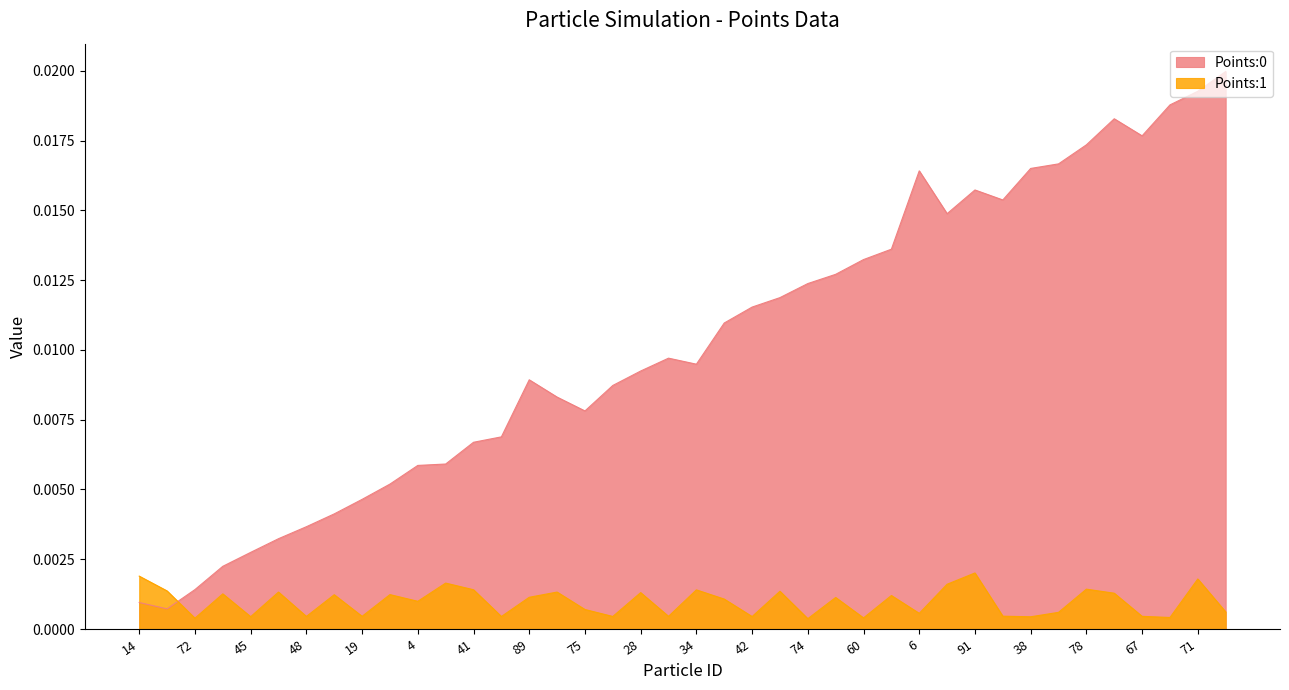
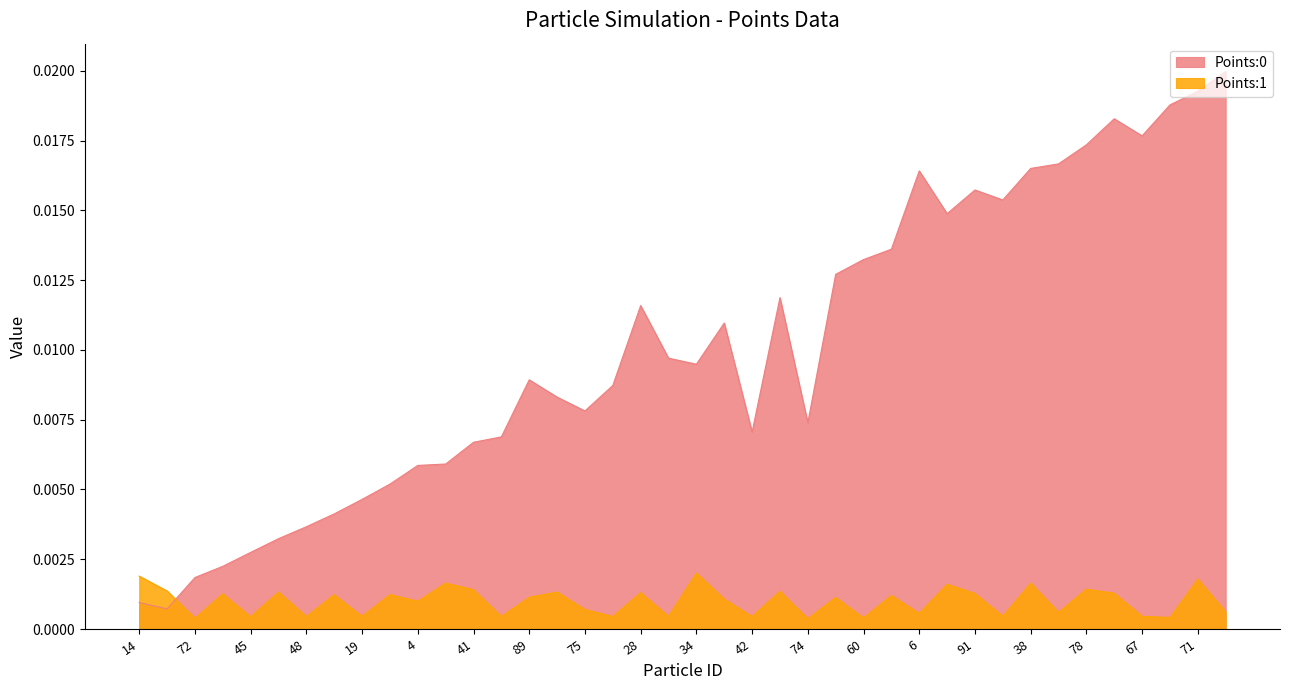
  {
    "Points:0": {
      "14": 0.0009,
-     "72": 0.0014,
+     "72": 0.0018,
      "45": 0.0027,
      "48": 0.0037,
      "19": 0.0046,
      "4": 0.0059,
      "41": 0.0067,
      "89": 0.0089,
      "75": 0.0078,
-     "28": 0.0092,
+     "28": 0.0116,
      "34": 0.0095,
-     "42": 0.0115,
-     "74": 0.0124,
+     "42": 0.0071,
+     "74": 0.0074,
      "60": 0.0132,
      "6": 0.0164,
      "91": 0.0157,
      "38": 0.0165,
      "78": 0.0173,
      "67": 0.0177
    },
    "Points:1": {
      "14": 0.0019,
      "72": 0.0004,
      "45": 0.0004,
      "48": 0.0005,
      "19": 0.0005,
      "4": 0.0010,
      "41": 0.0014,
      "89": 0.0011,
      "75": 0.0007,
      "28": 0.0013,
-     "34": 0.0014,
+     "34": 0.0020,
      "42": 0.0004,
      "74": 0.0004,
      "60": 0.0004,
      "6": 0.0006,
-     "91": 0.0020,
-     "38": 0.0004,
+     "91": 0.0013,
+     "38": 0.0016,
      "78": 0.0014,
      "67": 0.0005,
      "71": 0.0018
    }
  }
